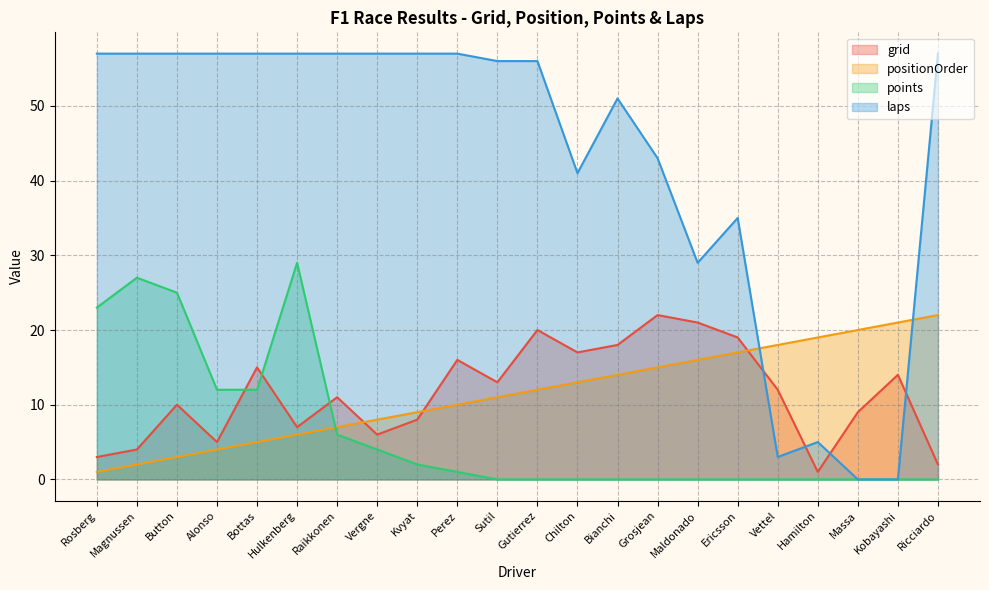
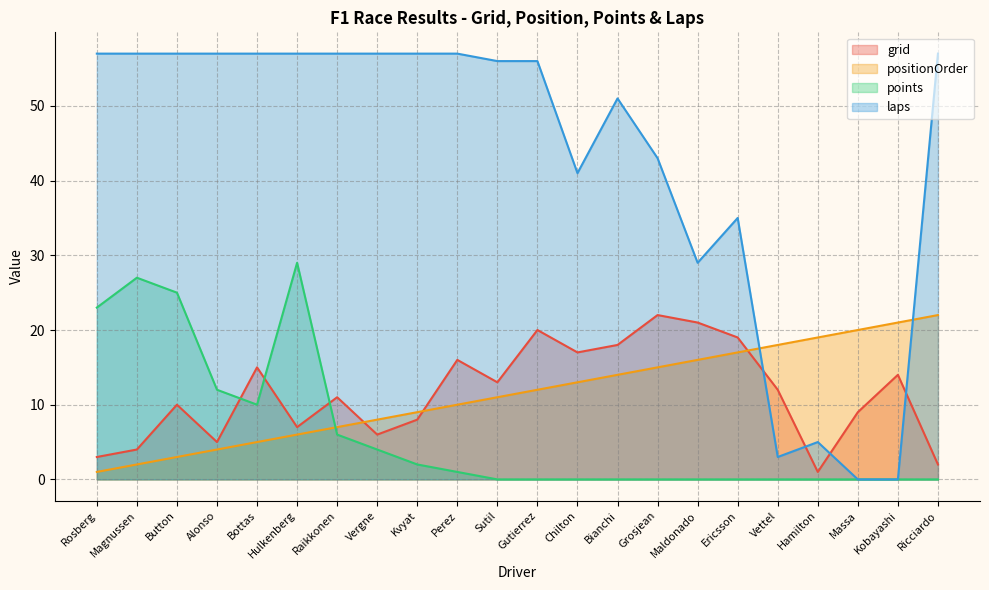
  {
    "points": {
      "Rosberg": 23,
      "Magnussen": 27,
      "Button": 25,
      "Alonso": 12,
-     "Bottas": 12,
+     "Bottas": 10,
      "Hulkenberg": 29,
      "Raikkonen": 6,
      "Vergne": 4,
      "Kvyat": 2,
      "Perez": 1,
      "Sutil": 0,
      "Gutierrez": 0,
      "Chilton": 0,
      "Bianchi": 0,
      "Grosjean": 0,
      "Maldonado": 0,
      "Ericsson": 0,
      "Vettel": 0,
      "Hamilton": 0,
      "Ricciardo": 0
    },
    "laps": {
      "Rosberg": 57,
      "Magnussen": 57,
      "Button": 57,
      "Alonso": 57,
      "Bottas": 57,
      "Hulkenberg": 57,
      "Raikkonen": 57,
      "Vergne": 57,
      "Kvyat": 57,
      "Perez": 57,
      "Sutil": 56,
      "Gutierrez": 56,
      "Chilton": 41,
      "Bianchi": 51,
      "Grosjean": 43,
      "Maldonado": 29,
      "Ericsson": 35,
      "Vettel": 3,
      "Hamilton": 5
    }
  }
